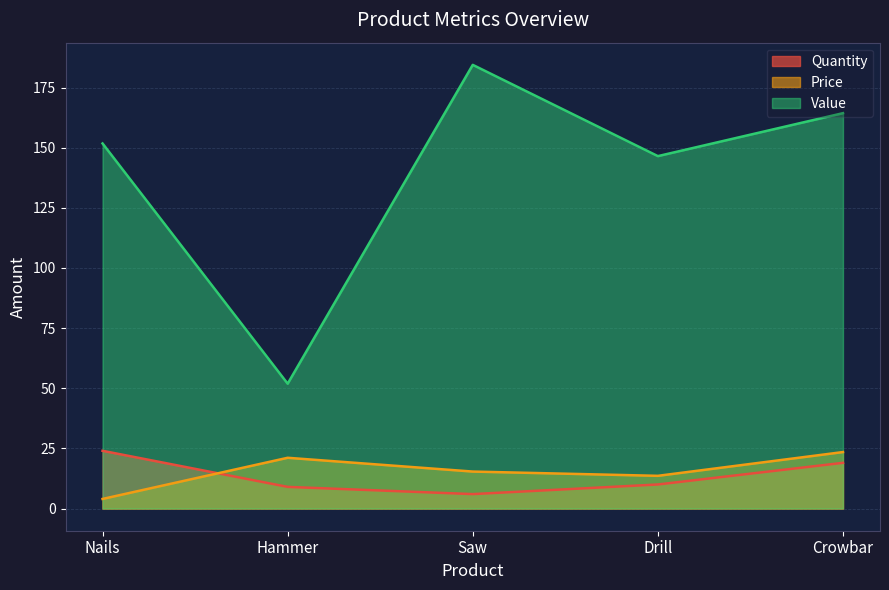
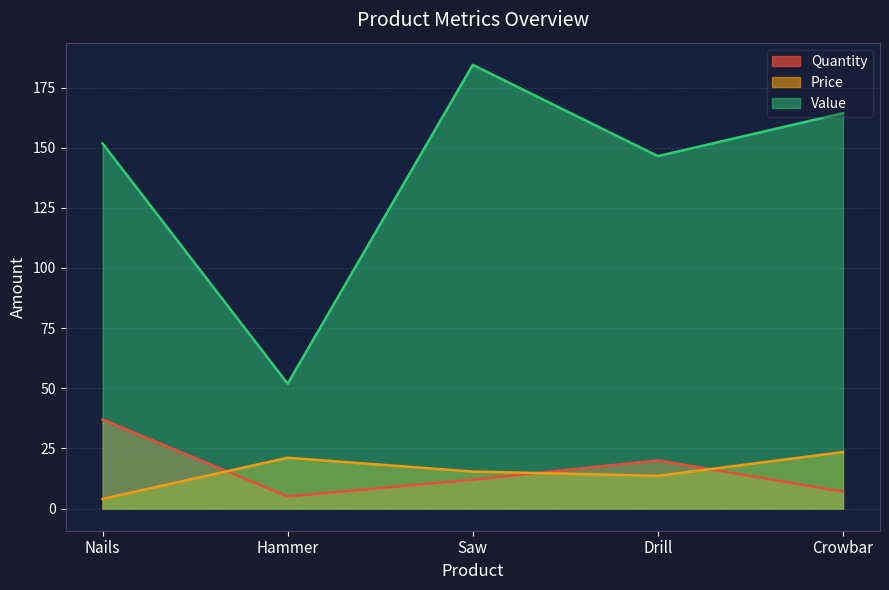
  {
    "Quantity": {
-     "Nails": 24,
-     "Hammer": 9,
-     "Saw": 6,
-     "Drill": 10,
-     "Crowbar": 19
+     "Nails": 37,
+     "Hammer": 5,
+     "Saw": 12,
+     "Drill": 20,
+     "Crowbar": 7
    },
    "Price": {
      "Nails": 4,
      "Hammer": 21,
      "Saw": 15,
      "Drill": 14,
      "Crowbar": 23
    },
    "Value": {
      "Nails": 152,
      "Hammer": 52,
      "Saw": 184,
      "Drill": 147
    }
  }
